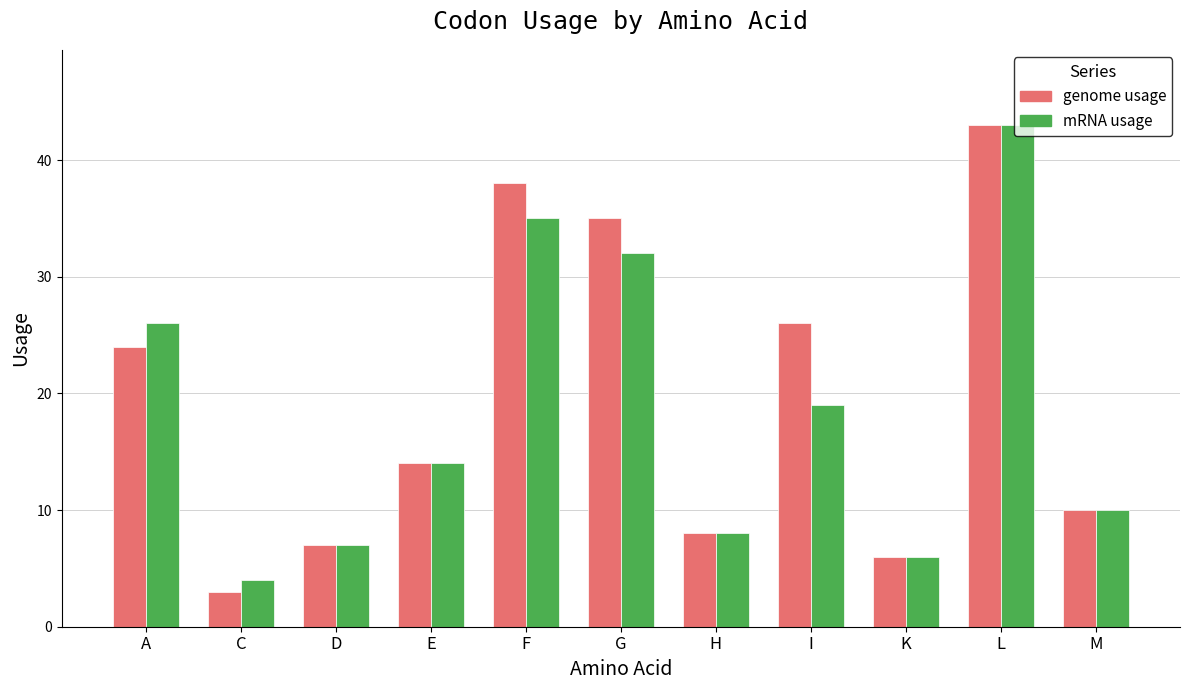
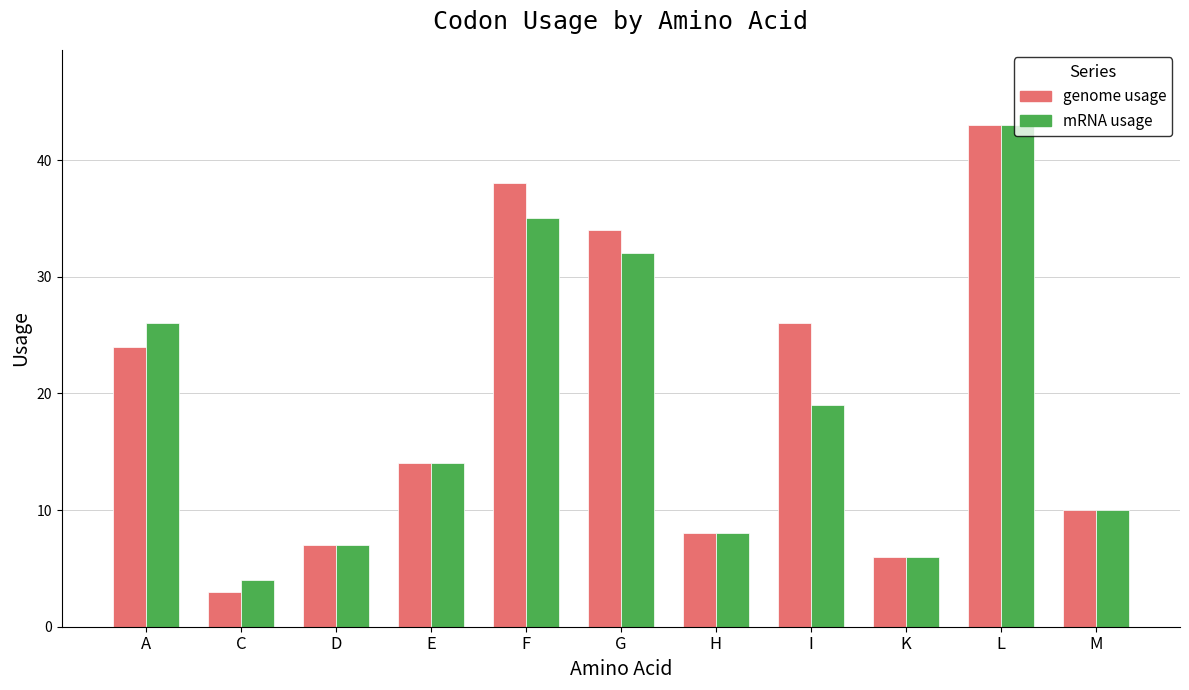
  {
    "genome usage": {
      "A": 24,
      "C": 3,
      "D": 7,
      "E": 14,
      "F": 38,
-     "G": 35,
+     "G": 34,
      "H": 8,
      "I": 26,
      "K": 6,
      "L": 43,
      "M": 10
    },
    "mRNA usage": {
      "A": 26,
      "C": 4,
      "D": 7,
      "E": 14,
      "F": 35,
      "G": 32,
      "H": 8,
      "I": 19,
      "K": 6,
      "M": 10
    }
  }
